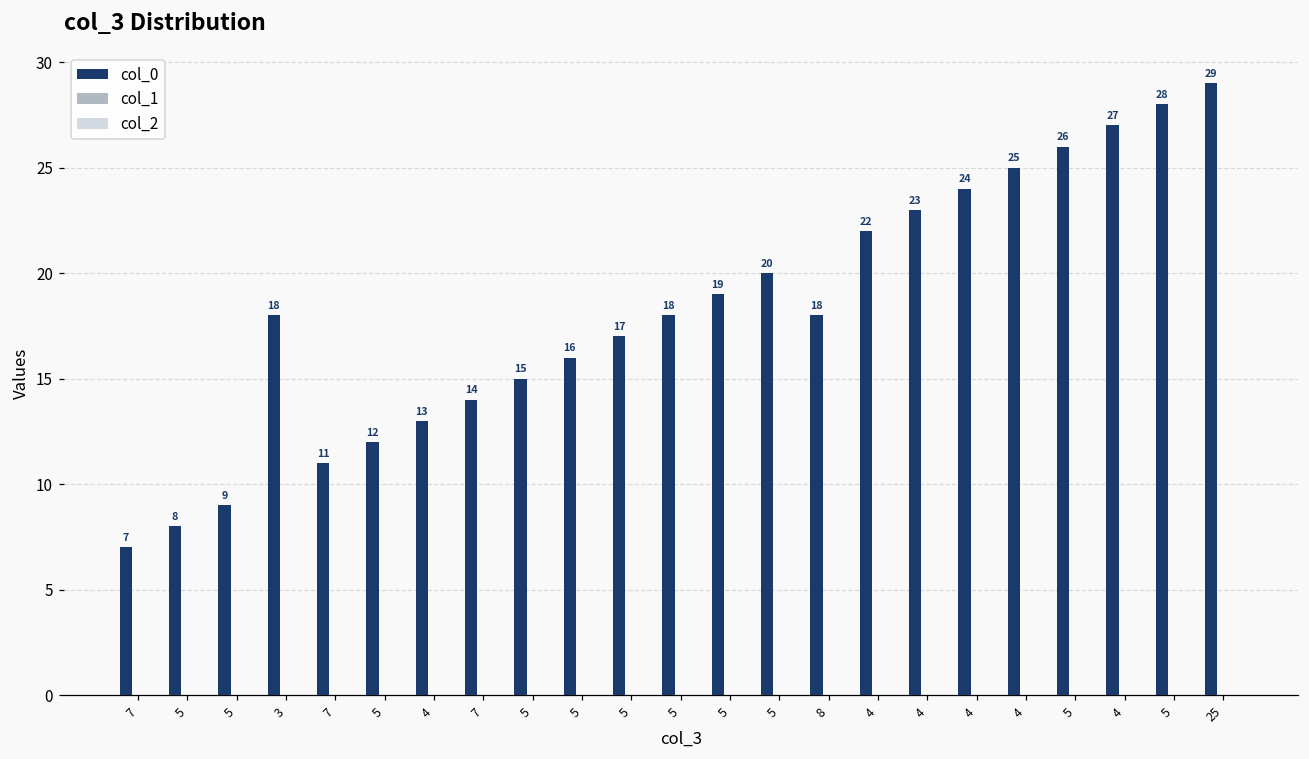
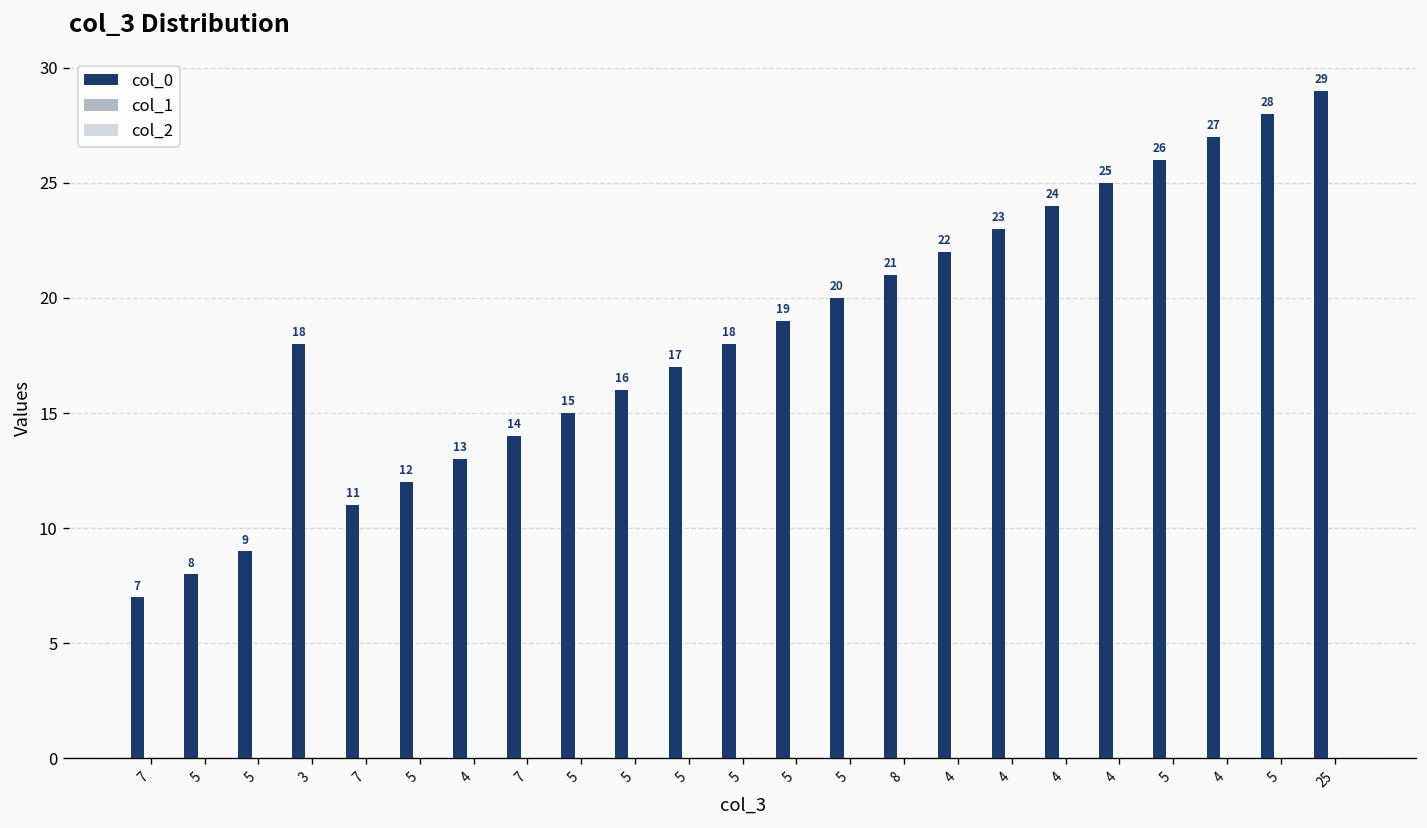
  {
    "col_0": {
      "3": 18,
-     "8": 18,
+     "8": 21,
      "25": 29
    }
  }
